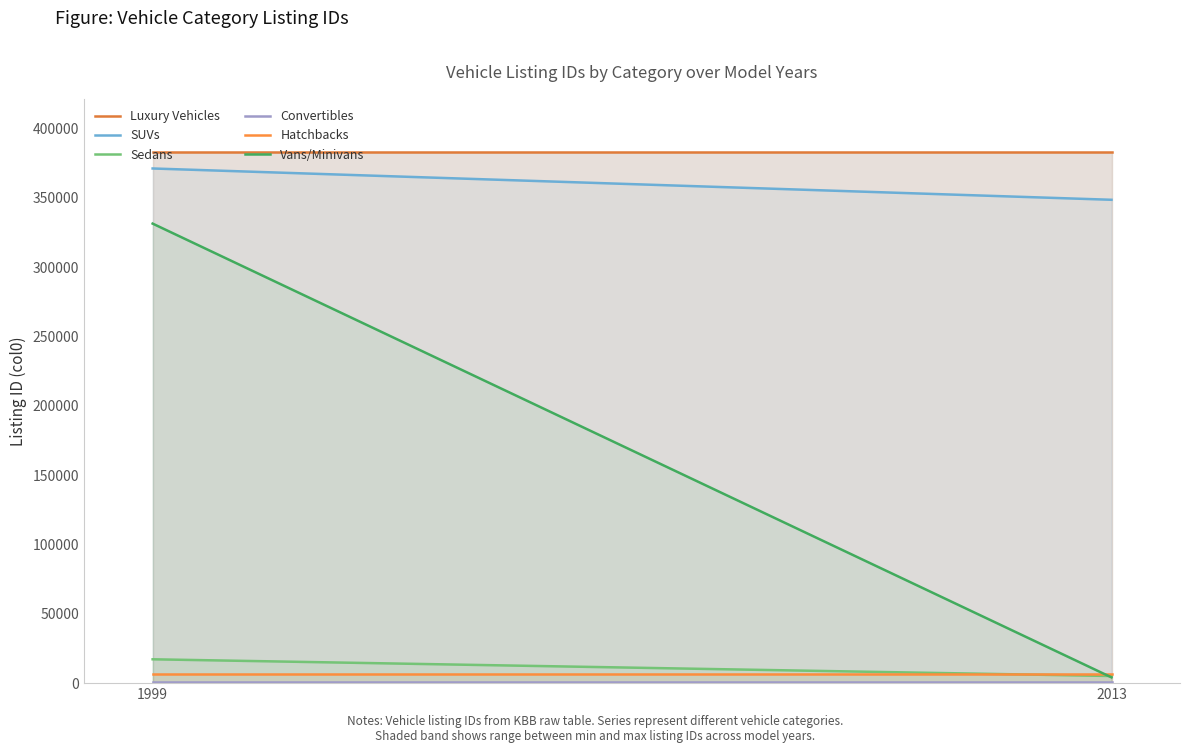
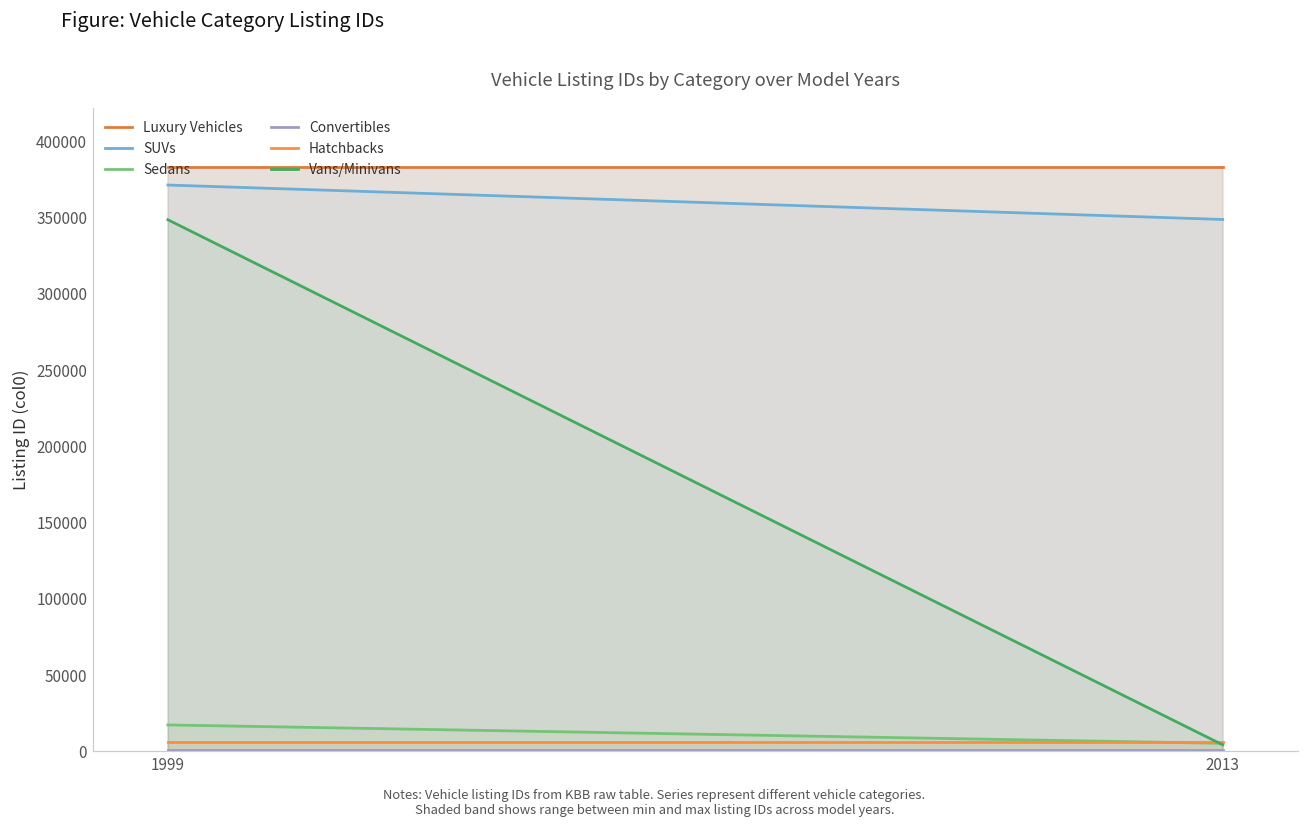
  {
    "Sedans": {
      "1999": 17000
    },
    "Vans/Minivans": {
-     "1999": 331000
+     "1999": 348000
    }
  }
